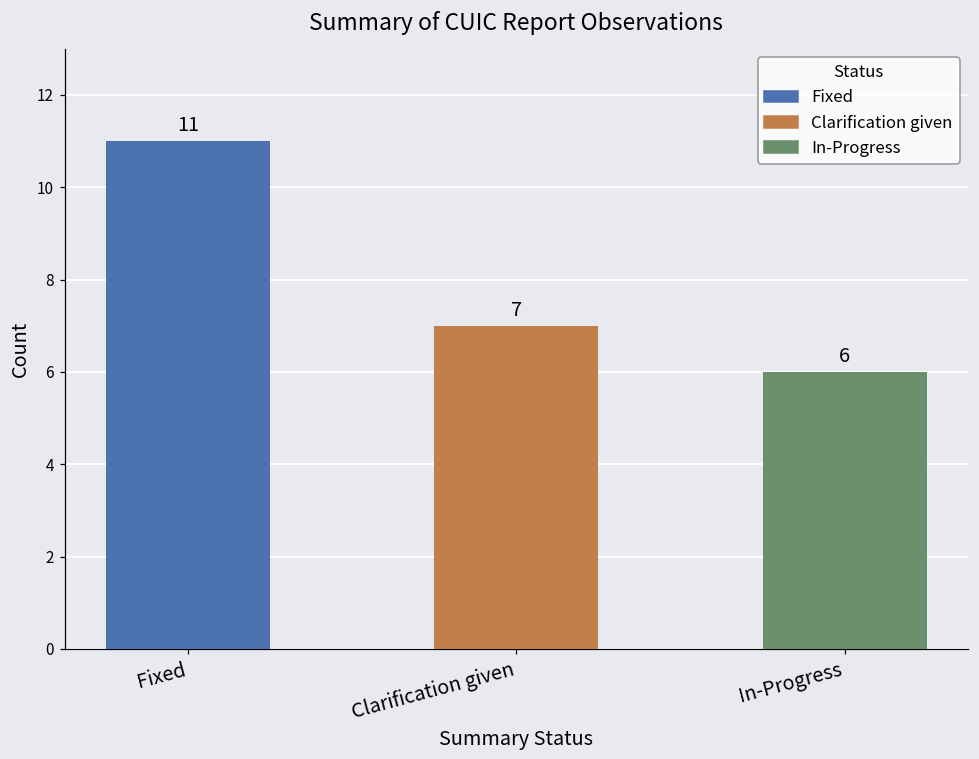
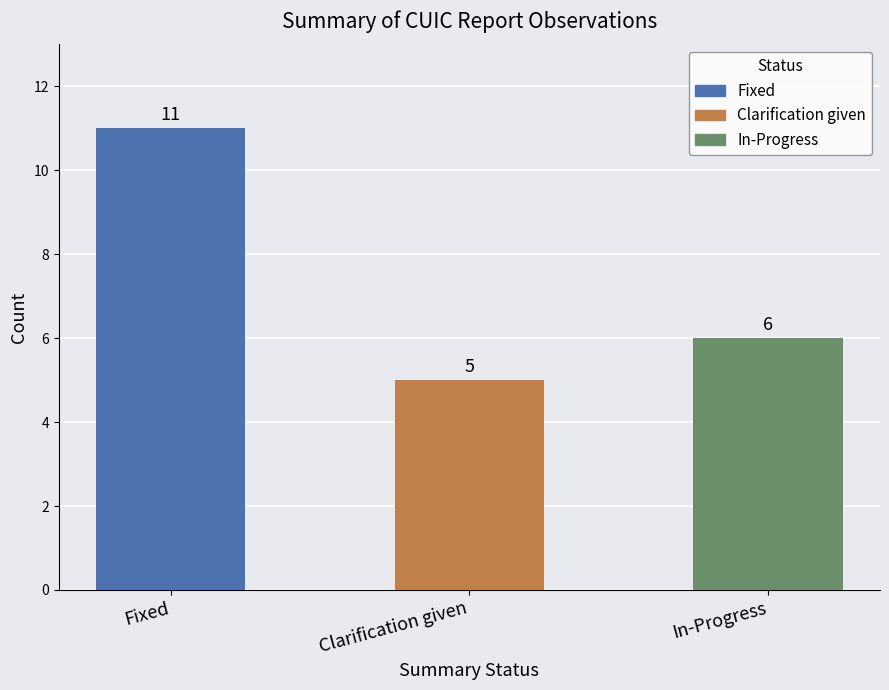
  {
    "Fixed": 11,
-   "Clarification given": 7,
+   "Clarification given": 5,
    "In-Progress": 6
  }
